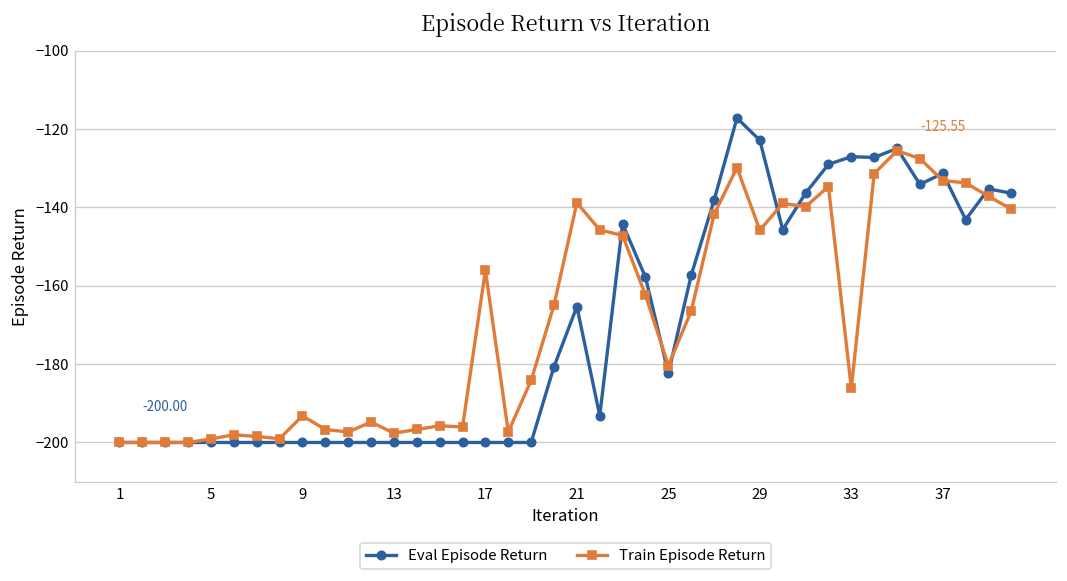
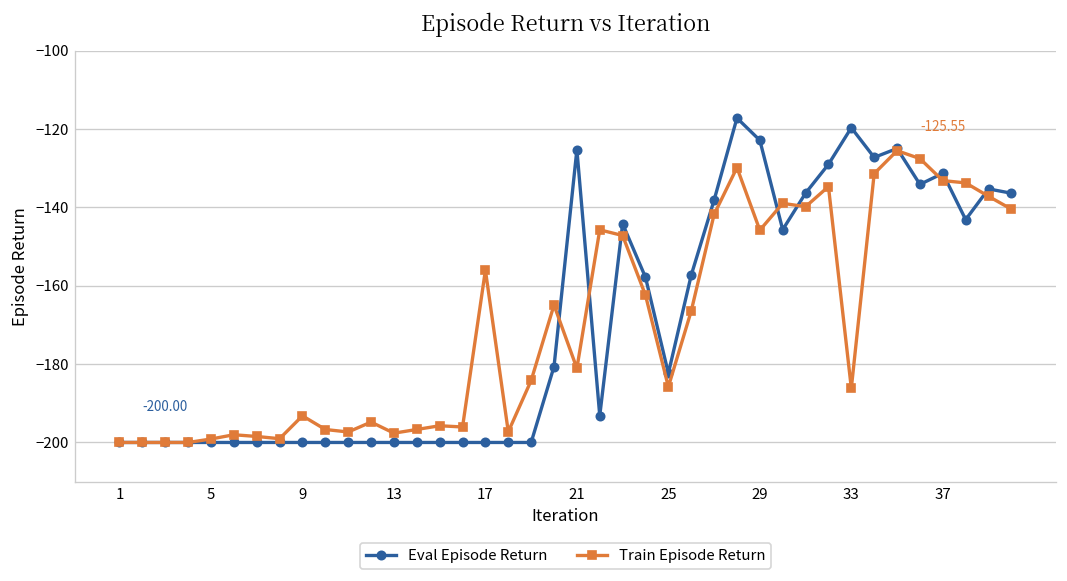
  {
    "Eval Episode Return": {
      "5": -200,
      "9": -200,
      "13": -200,
      "17": -200,
-     "21": -165,
+     "21": -125,
      "25": -182,
      "29": -123,
-     "33": -127,
+     "33": -120,
      "37": -131
    },
    "Train Episode Return": {
      "5": -199,
      "9": -193,
      "13": -198,
      "17": -156,
-     "21": -139,
-     "25": -180,
+     "21": -181,
+     "25": -186,
      "29": -146,
      "33": -186,
      "37": -133
    }
  }
